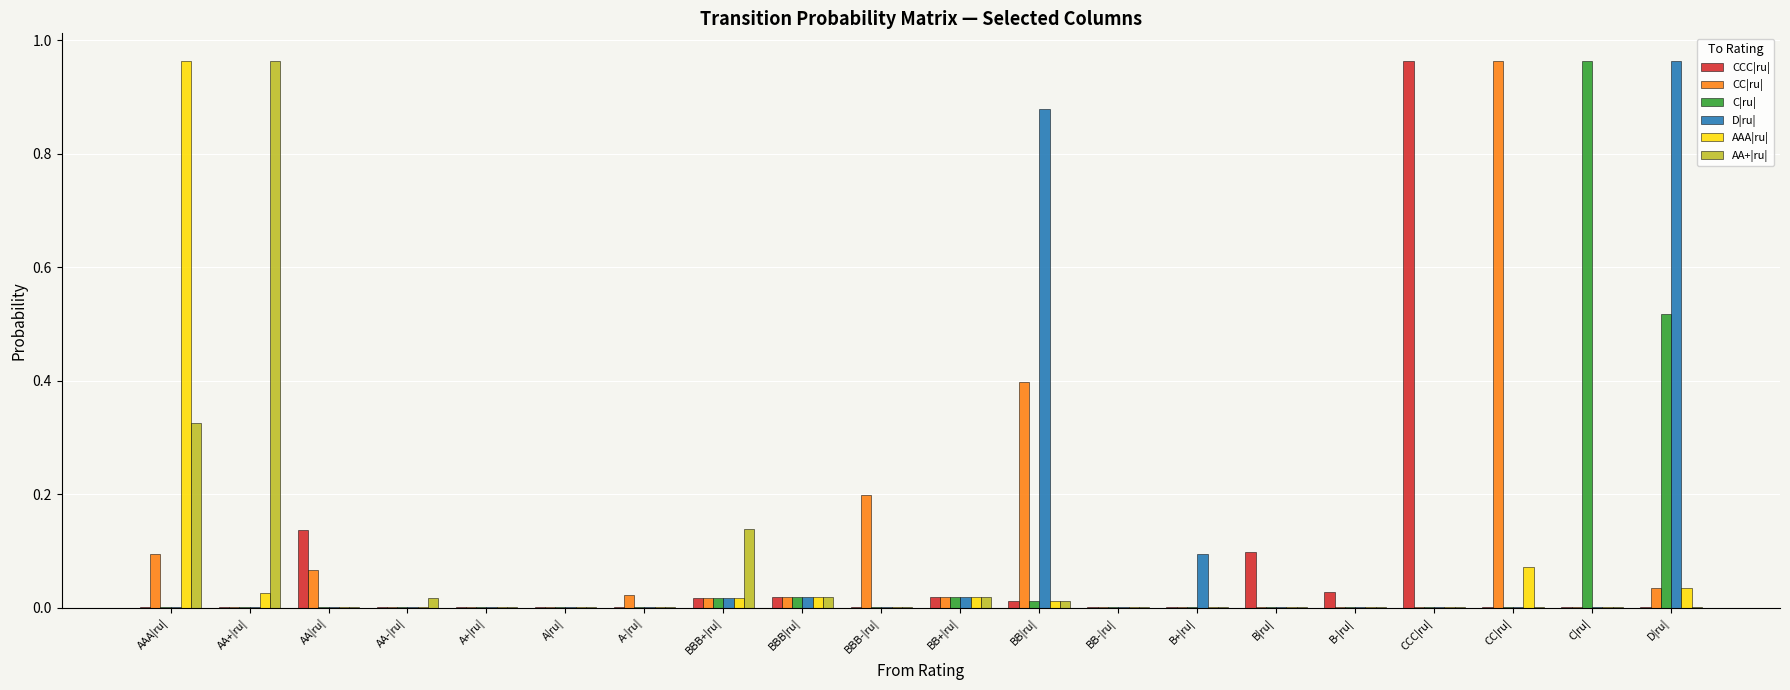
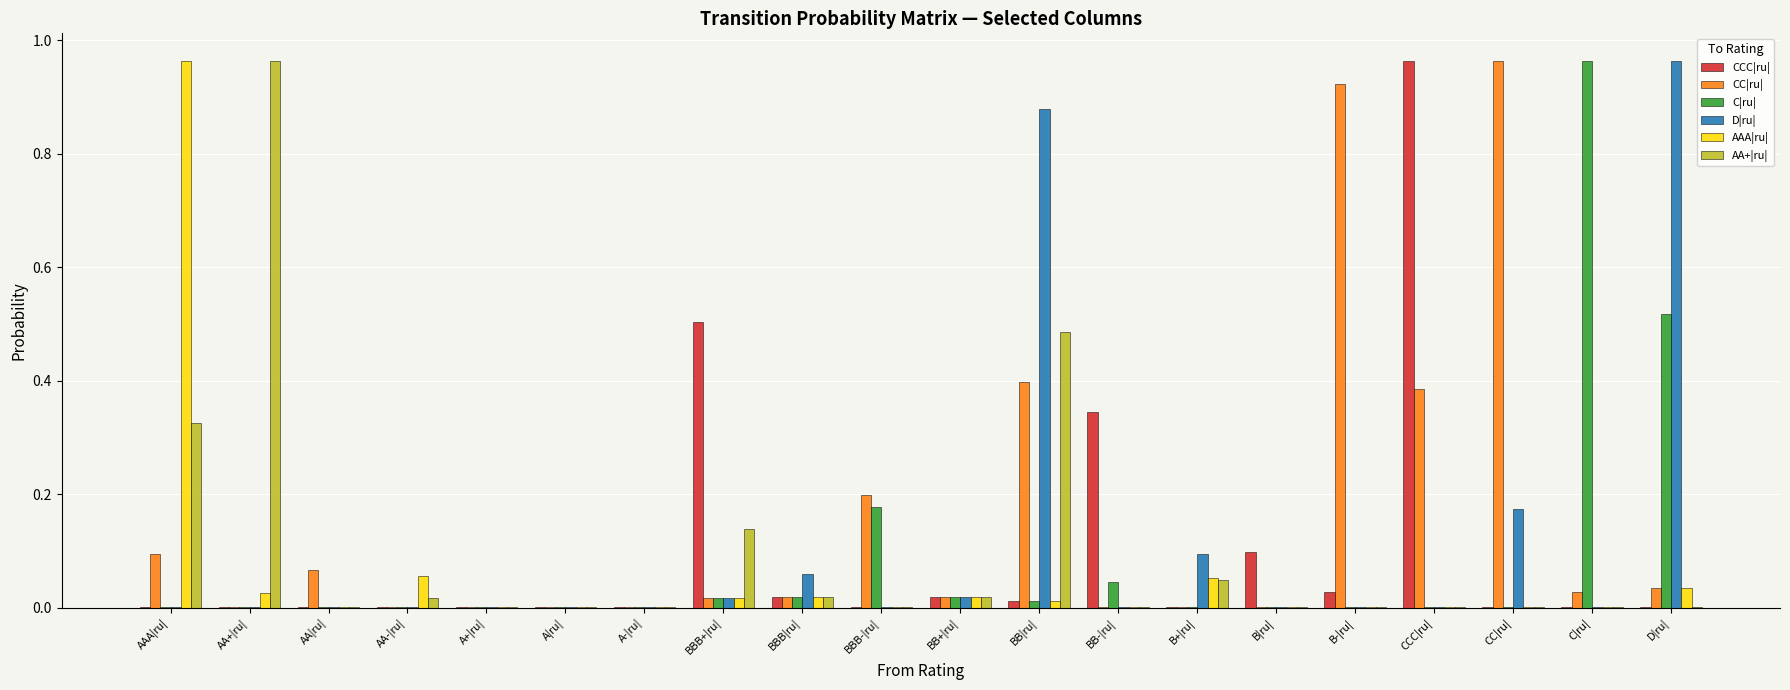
  {
    "CCC|ru|": {
-     "AA|ru|": 0.14,
-     "BBB+|ru|": 0.02,
+     "AA|ru|": 0.00,
+     "BBB+|ru|": 0.50,
      "BBB|ru|": 0.02,
      "BB+|ru|": 0.02,
      "BB|ru|": 0.01,
-     "BB-|ru|": 0.00,
+     "BB-|ru|": 0.35,
      "B|ru|": 0.10,
      "B-|ru|": 0.03,
      "CCC|ru|": 0.96
    },
    "CC|ru|": {
      "AAA|ru|": 0.09,
      "AA|ru|": 0.07,
-     "A-|ru|": 0.02,
+     "A-|ru|": 0.00,
      "BBB+|ru|": 0.02,
      "BBB|ru|": 0.02,
      "BBB-|ru|": 0.20,
      "BB+|ru|": 0.02,
      "BB|ru|": 0.40,
-     "B-|ru|": 0.00,
-     "CCC|ru|": 0.00,
+     "B-|ru|": 0.92,
+     "CCC|ru|": 0.39,
      "CC|ru|": 0.96,
-     "C|ru|": 0.00,
+     "C|ru|": 0.03,
      "D|ru|": 0.03
    },
    "C|ru|": {
      "BBB+|ru|": 0.02,
      "BBB|ru|": 0.02,
-     "BBB-|ru|": 0.00,
+     "BBB-|ru|": 0.18,
      "BB+|ru|": 0.02,
      "BB|ru|": 0.01,
-     "BB-|ru|": 0.00,
+     "BB-|ru|": 0.05,
      "C|ru|": 0.96,
      "D|ru|": 0.52
    },
    "D|ru|": {
      "BBB+|ru|": 0.02,
-     "BBB|ru|": 0.02,
+     "BBB|ru|": 0.06,
      "BB+|ru|": 0.02,
      "BB|ru|": 0.88,
      "B+|ru|": 0.09,
-     "CC|ru|": 0.00,
+     "CC|ru|": 0.17,
      "D|ru|": 0.96
    },
    "AAA|ru|": {
      "AAA|ru|": 0.96,
      "AA+|ru|": 0.03,
-     "AA-|ru|": 0.00,
+     "AA-|ru|": 0.06,
      "BBB+|ru|": 0.02,
      "BBB|ru|": 0.02,
      "BB+|ru|": 0.02,
      "BB|ru|": 0.01,
-     "B+|ru|": 0.00,
-     "CC|ru|": 0.07,
+     "B+|ru|": 0.05,
+     "CC|ru|": 0.00,
      "D|ru|": 0.03
    },
    "AA+|ru|": {
      "AAA|ru|": 0.33,
      "AA+|ru|": 0.96,
      "AA-|ru|": 0.02,
      "BBB+|ru|": 0.14,
      "BBB|ru|": 0.02,
      "BB+|ru|": 0.02,
-     "BB|ru|": 0.01,
-     "B+|ru|": 0.00
+     "BB|ru|": 0.49,
+     "B+|ru|": 0.05
    }
  }
